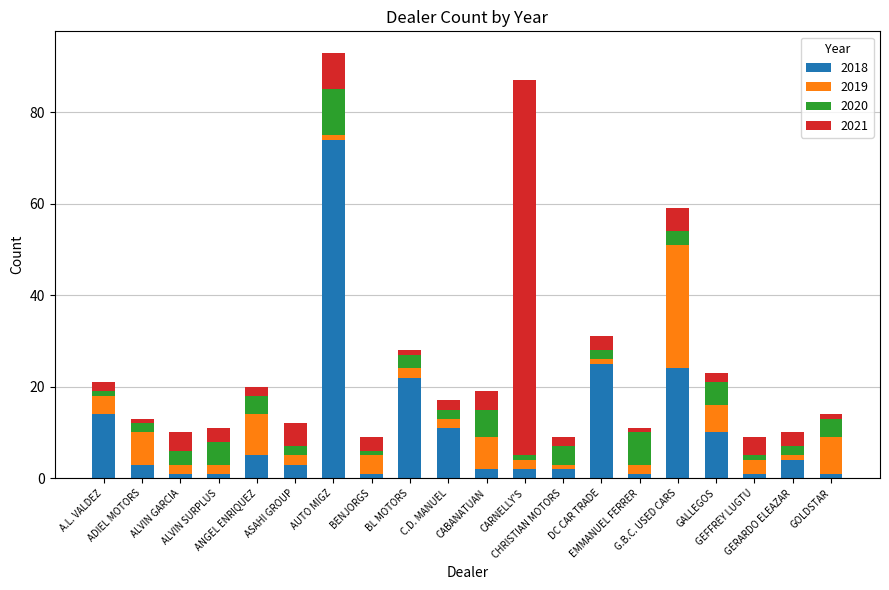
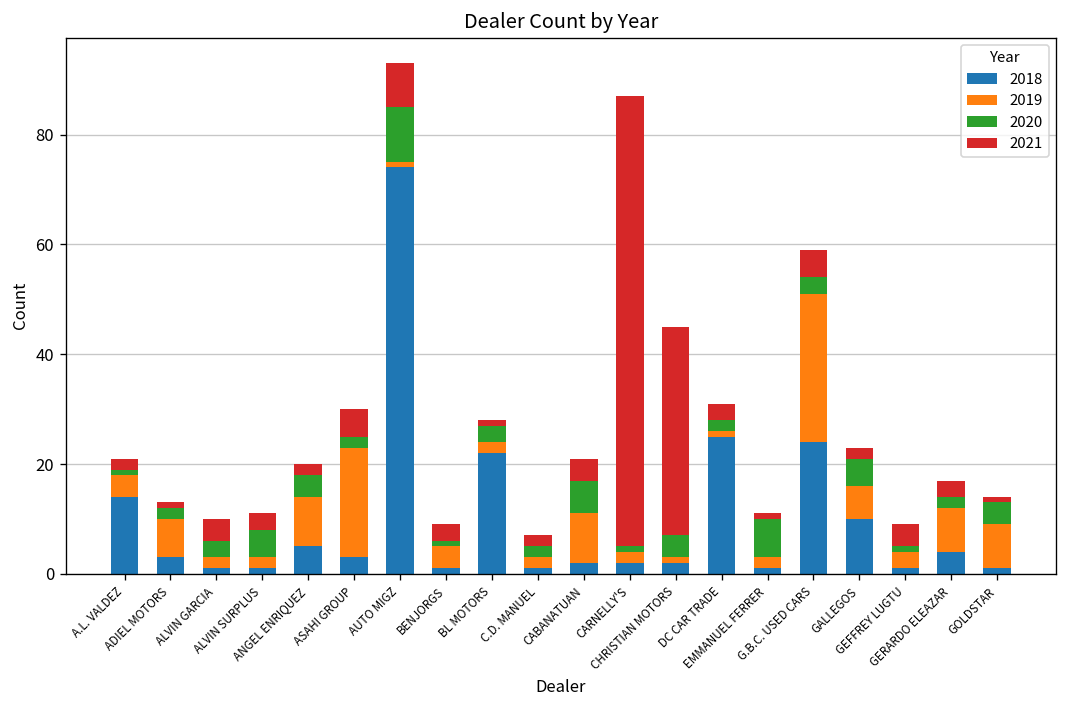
  {
    "2018": {
      "A.L. VALDEZ": 14,
      "ADIEL MOTORS": 3,
      "ALVIN GARCIA": 1,
      "ALVIN SURPLUS": 1,
      "ANGEL ENRIQUEZ": 5,
      "ASAHI GROUP": 3,
      "AUTO MIGZ": 74,
      "BENJORGS": 1,
      "BL MOTORS": 22,
-     "C.D. MANUEL": 11,
+     "C.D. MANUEL": 1,
      "CABANATUAN": 2,
      "CARNELLY'S": 2,
      "CHRISTIAN MOTORS": 2,
      "DC CAR TRADE": 25,
      "EMMANUEL FERRER": 1,
      "G.B.C. USED CARS": 24,
      "GALLEGOS": 10,
      "GEFFREY LUGTU": 1,
      "GERARDO ELEAZAR": 4,
      "GOLDSTAR": 1
    },
    "2019": {
      "A.L. VALDEZ": 4,
      "ADIEL MOTORS": 7,
      "ALVIN GARCIA": 2,
      "ALVIN SURPLUS": 2,
      "ANGEL ENRIQUEZ": 9,
-     "ASAHI GROUP": 2,
+     "ASAHI GROUP": 20,
      "AUTO MIGZ": 1,
      "BENJORGS": 4,
      "BL MOTORS": 2,
      "C.D. MANUEL": 2,
-     "CABANATUAN": 7,
+     "CABANATUAN": 9,
      "CARNELLY'S": 2,
      "CHRISTIAN MOTORS": 1,
      "DC CAR TRADE": 1,
      "EMMANUEL FERRER": 2,
      "G.B.C. USED CARS": 27,
      "GALLEGOS": 6,
      "GEFFREY LUGTU": 3,
-     "GERARDO ELEAZAR": 1,
+     "GERARDO ELEAZAR": 8,
      "GOLDSTAR": 8
    },
    "2020": {
      "A.L. VALDEZ": 1,
      "ADIEL MOTORS": 2,
      "ALVIN GARCIA": 3,
      "ALVIN SURPLUS": 5,
      "ANGEL ENRIQUEZ": 4,
      "ASAHI GROUP": 2,
      "AUTO MIGZ": 10,
      "BENJORGS": 1,
      "BL MOTORS": 3,
      "C.D. MANUEL": 2,
      "CABANATUAN": 6,
      "CARNELLY'S": 1,
      "CHRISTIAN MOTORS": 4,
      "DC CAR TRADE": 2,
      "EMMANUEL FERRER": 7,
      "G.B.C. USED CARS": 3,
      "GALLEGOS": 5,
      "GEFFREY LUGTU": 1,
      "GERARDO ELEAZAR": 2,
      "GOLDSTAR": 4
    },
    "2021": {
      "A.L. VALDEZ": 2,
      "ADIEL MOTORS": 1,
      "ALVIN GARCIA": 4,
      "ALVIN SURPLUS": 3,
      "ANGEL ENRIQUEZ": 2,
      "ASAHI GROUP": 5,
      "AUTO MIGZ": 8,
      "BENJORGS": 3,
      "BL MOTORS": 1,
      "C.D. MANUEL": 2,
      "CABANATUAN": 4,
      "CARNELLY'S": 82,
-     "CHRISTIAN MOTORS": 2,
+     "CHRISTIAN MOTORS": 38,
      "DC CAR TRADE": 3,
      "EMMANUEL FERRER": 1,
      "G.B.C. USED CARS": 5,
      "GALLEGOS": 2,
      "GEFFREY LUGTU": 4,
      "GERARDO ELEAZAR": 3,
      "GOLDSTAR": 1
    }
  }
